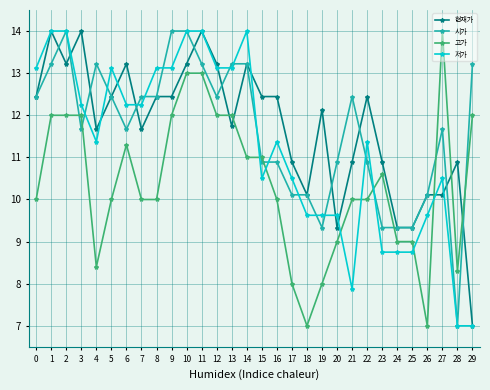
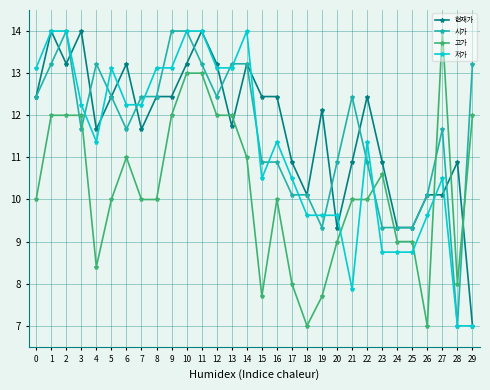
  {
    "현재가": {
      "2": 13.2,
      "3": 14.0,
      "4": 11.7,
      "6": 13.2,
      "7": 11.7,
      "9": 12.4,
      "10": 13.2,
      "12": 13.2,
      "13": 11.7,
      "15": 12.4,
      "16": 12.4,
      "17": 10.9,
      "19": 12.1,
      "20": 9.3,
      "21": 10.9,
      "22": 12.4,
      "23": 10.9,
      "27": 10.1,
      "28": 10.9
    },
    "고가": {
      "0": 10.0,
      "1": 12.0,
      "2": 12.0,
      "3": 12.0,
      "4": 8.4,
      "5": 10.0,
-     "6": 11.3,
+     "6": 11.0,
      "7": 10.0,
      "8": 10.0,
      "9": 12.0,
      "10": 13.0,
      "11": 13.0,
      "12": 12.0,
      "13": 12.0,
      "14": 11.0,
-     "15": 11.0,
+     "15": 7.7,
      "16": 10.0,
      "17": 8.0,
      "18": 7.0,
-     "19": 8.0,
+     "19": 7.7,
      "20": 9.0,
      "21": 10.0,
      "22": 10.0,
      "23": 10.6,
      "24": 9.0,
      "25": 9.0,
      "26": 7.0,
-     "28": 8.3,
+     "28": 8.0,
      "29": 12.0
    }
  }
